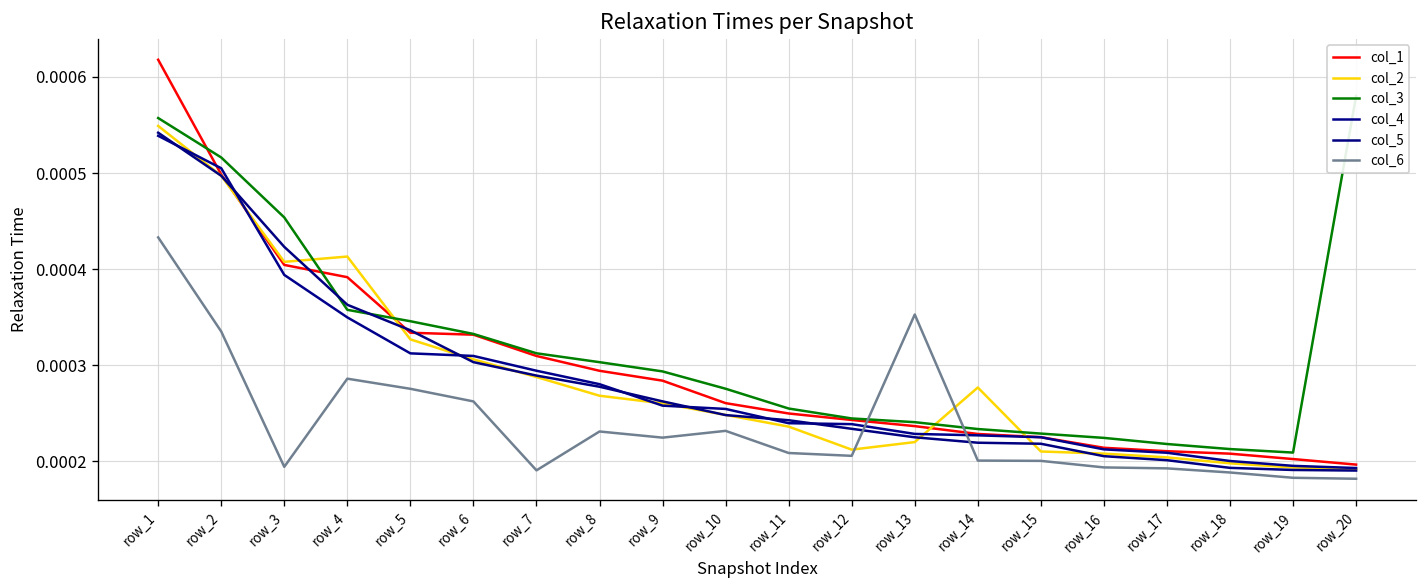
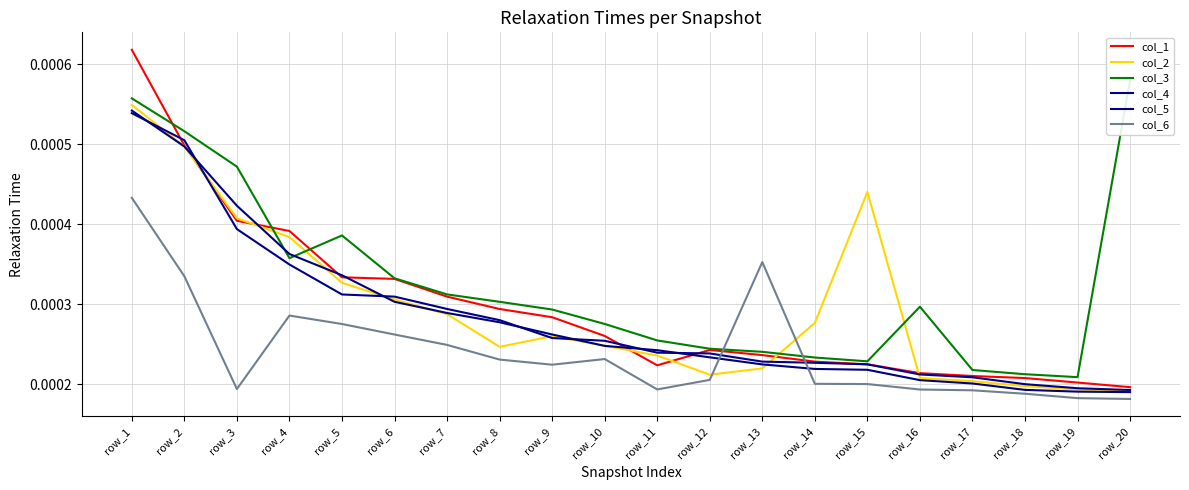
  {
    "col_1": {
      "row_1": 0.00062,
      "row_3": 0.00040,
      "row_4": 0.00039,
      "row_8": 0.00029,
      "row_9": 0.00028,
      "row_10": 0.00026,
-     "row_11": 0.00025,
+     "row_11": 0.00022,
      "row_13": 0.00024,
      "row_18": 0.00021,
      "row_19": 0.00020,
      "row_20": 0.00020
    },
    "col_2": {
      "row_1": 0.00055,
      "row_3": 0.00041,
-     "row_4": 0.00041,
+     "row_4": 0.00038,
      "row_5": 0.00033,
-     "row_8": 0.00027,
+     "row_8": 0.00025,
      "row_11": 0.00024,
      "row_12": 0.00021,
      "row_13": 0.00022,
      "row_14": 0.00028,
-     "row_15": 0.00021
+     "row_15": 0.00044
    },
    "col_3": {
      "row_1": 0.00056,
      "row_2": 0.00052,
-     "row_3": 0.00045,
+     "row_3": 0.00047,
      "row_4": 0.00036,
-     "row_5": 0.00035,
+     "row_5": 0.00039,
      "row_8": 0.00030,
      "row_9": 0.00029,
      "row_10": 0.00028,
      "row_11": 0.00025,
      "row_13": 0.00024,
      "row_14": 0.00023,
      "row_15": 0.00023,
-     "row_16": 0.00022,
+     "row_16": 0.00030,
      "row_17": 0.00022,
      "row_18": 0.00021,
      "row_19": 0.00021
    },
    "col_6": {
      "row_1": 0.00043,
      "row_2": 0.00034,
      "row_3": 0.00019,
      "row_4": 0.00029,
      "row_5": 0.00028,
      "row_6": 0.00026,
-     "row_7": 0.00019,
+     "row_7": 0.00025,
      "row_8": 0.00023,
      "row_9": 0.00022,
      "row_10": 0.00023,
-     "row_11": 0.00021,
+     "row_11": 0.00019,
      "row_12": 0.00021,
      "row_13": 0.00035,
      "row_14": 0.00020,
      "row_15": 0.00020,
      "row_16": 0.00019,
      "row_17": 0.00019,
      "row_18": 0.00019,
      "row_19": 0.00018,
      "row_20": 0.00018
    }
  }
